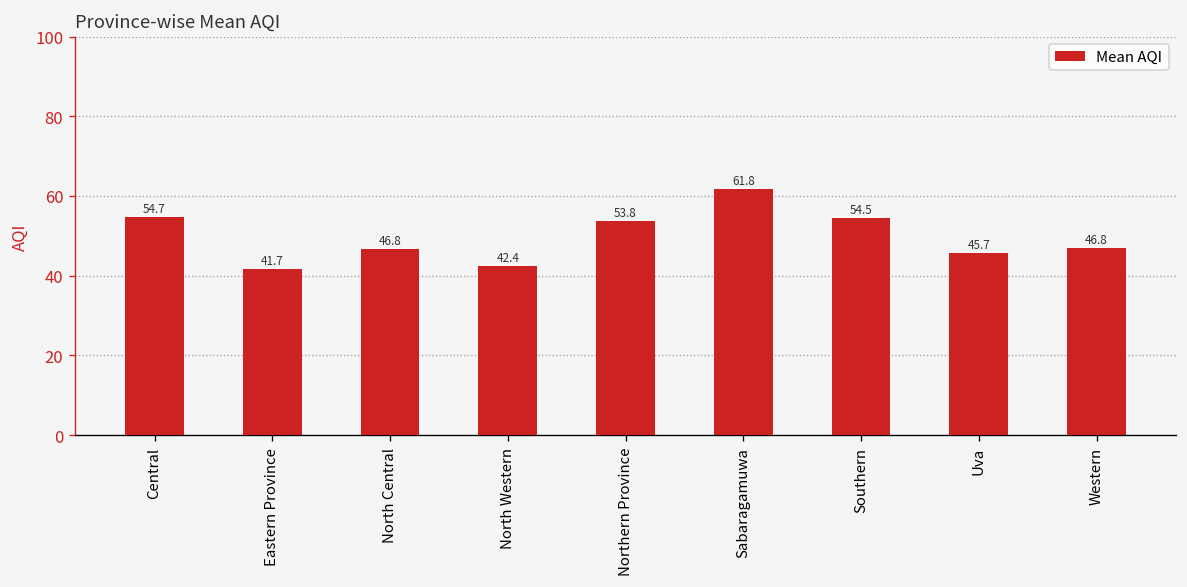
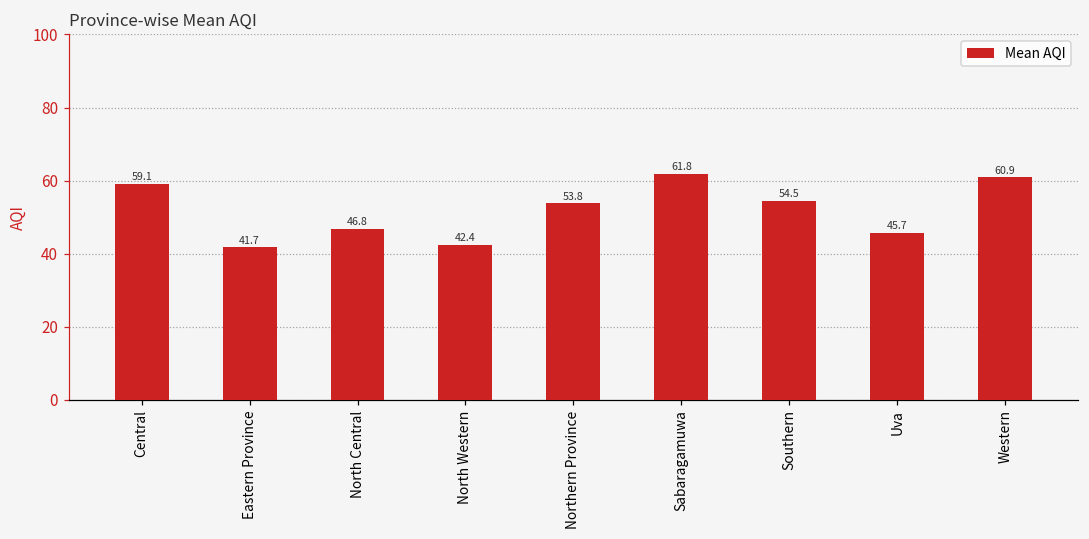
  {
-   "Central": 54.7,
+   "Central": 59.1,
    "Eastern Province": 41.7,
    "North Central": 46.8,
    "North Western": 42.4,
    "Northern Province": 53.8,
    "Sabaragamuwa": 61.8,
    "Southern": 54.5,
    "Uva": 45.7,
-   "Western": 46.8
+   "Western": 60.9
  }
